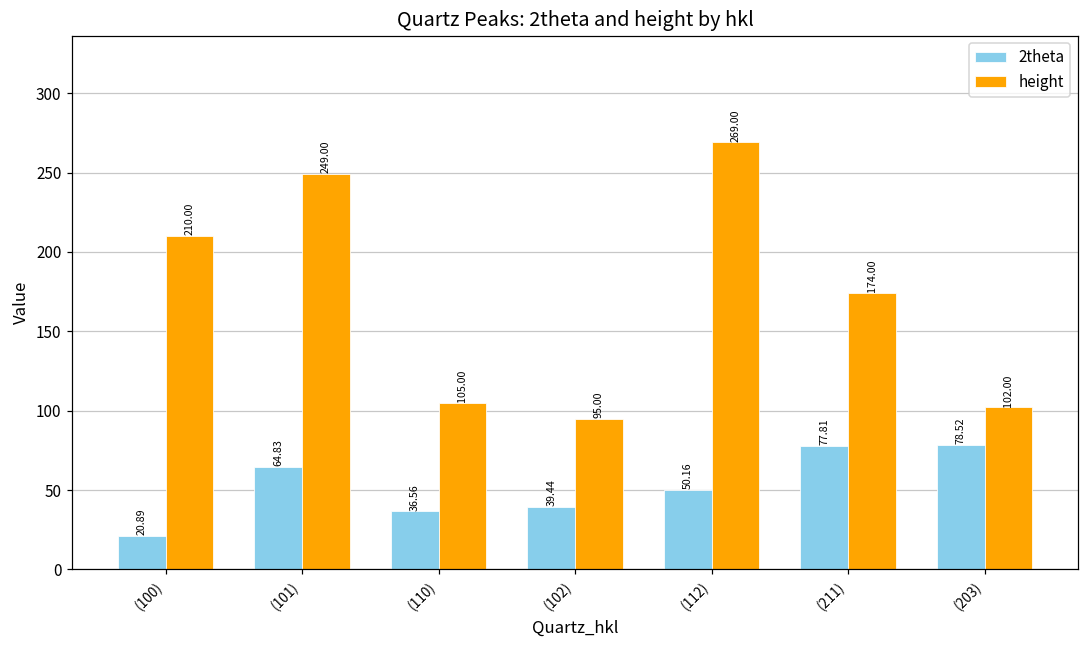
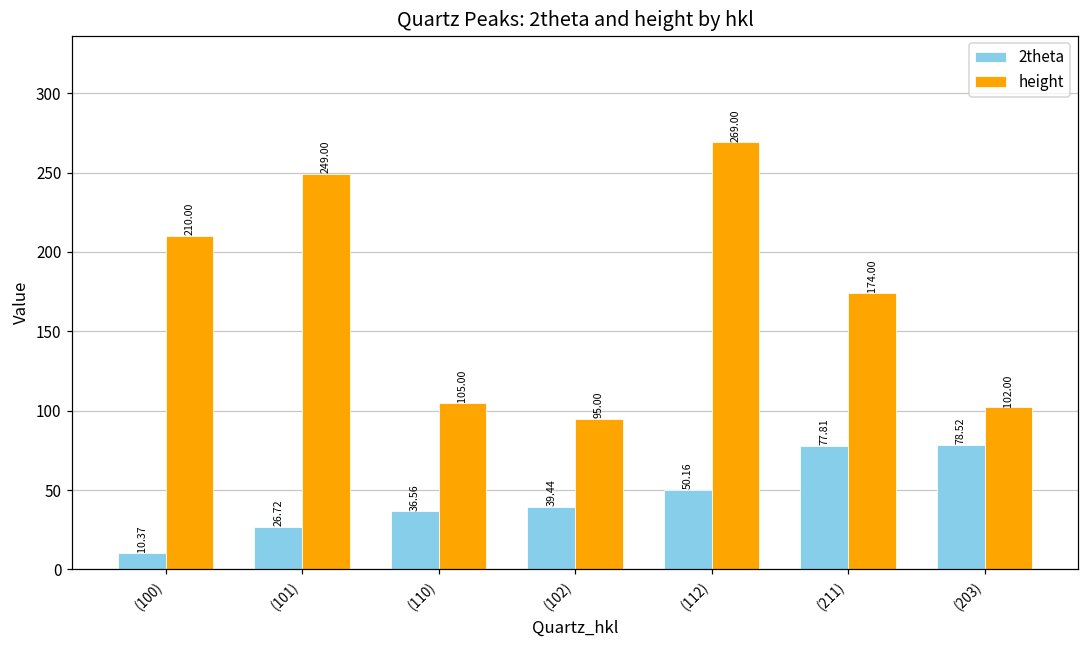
  {
    "2theta": {
-     "(100)": 20.89,
-     "(101)": 64.83,
+     "(100)": 10.37,
+     "(101)": 26.72,
      "(110)": 36.56,
      "(102)": 39.44,
      "(112)": 50.16,
      "(211)": 77.81,
      "(203)": 78.52
    },
    "height": {
      "(100)": 210.00,
      "(101)": 249.00,
      "(110)": 105.00,
      "(102)": 95.00,
      "(112)": 269.00,
      "(211)": 174.00,
      "(203)": 102.00
    }
  }
